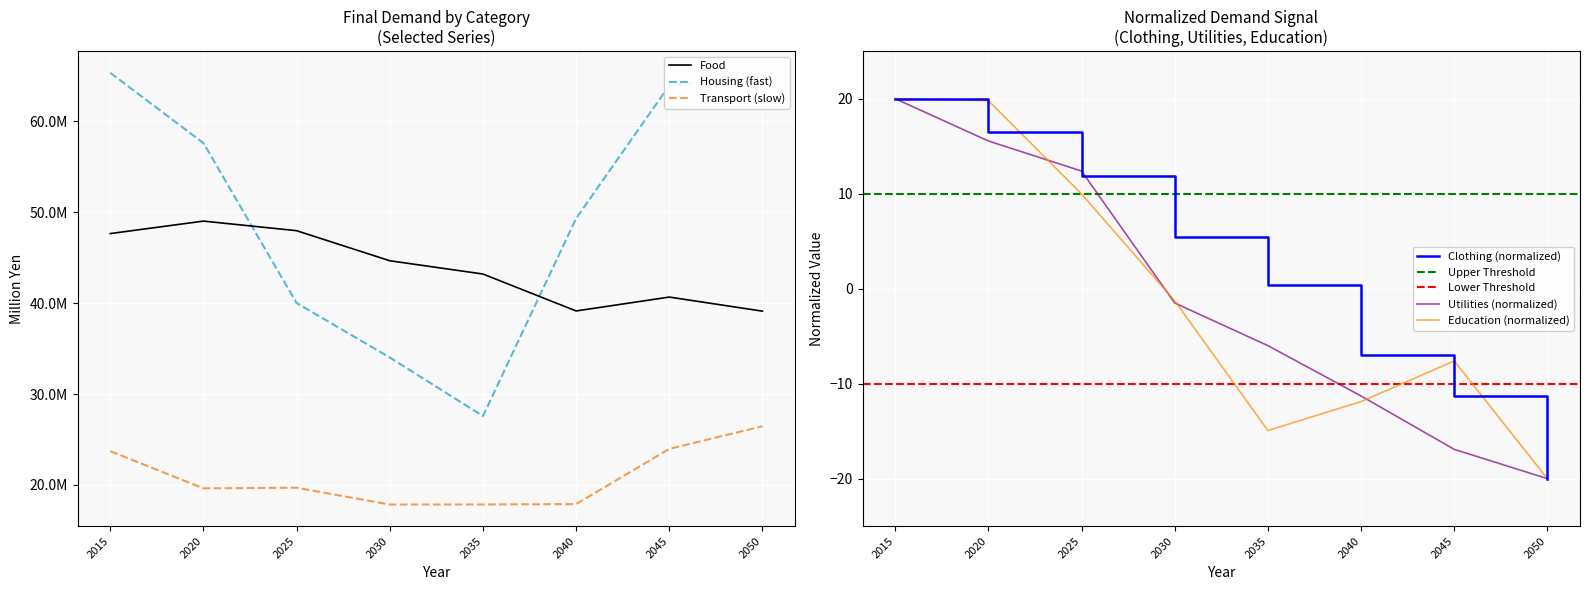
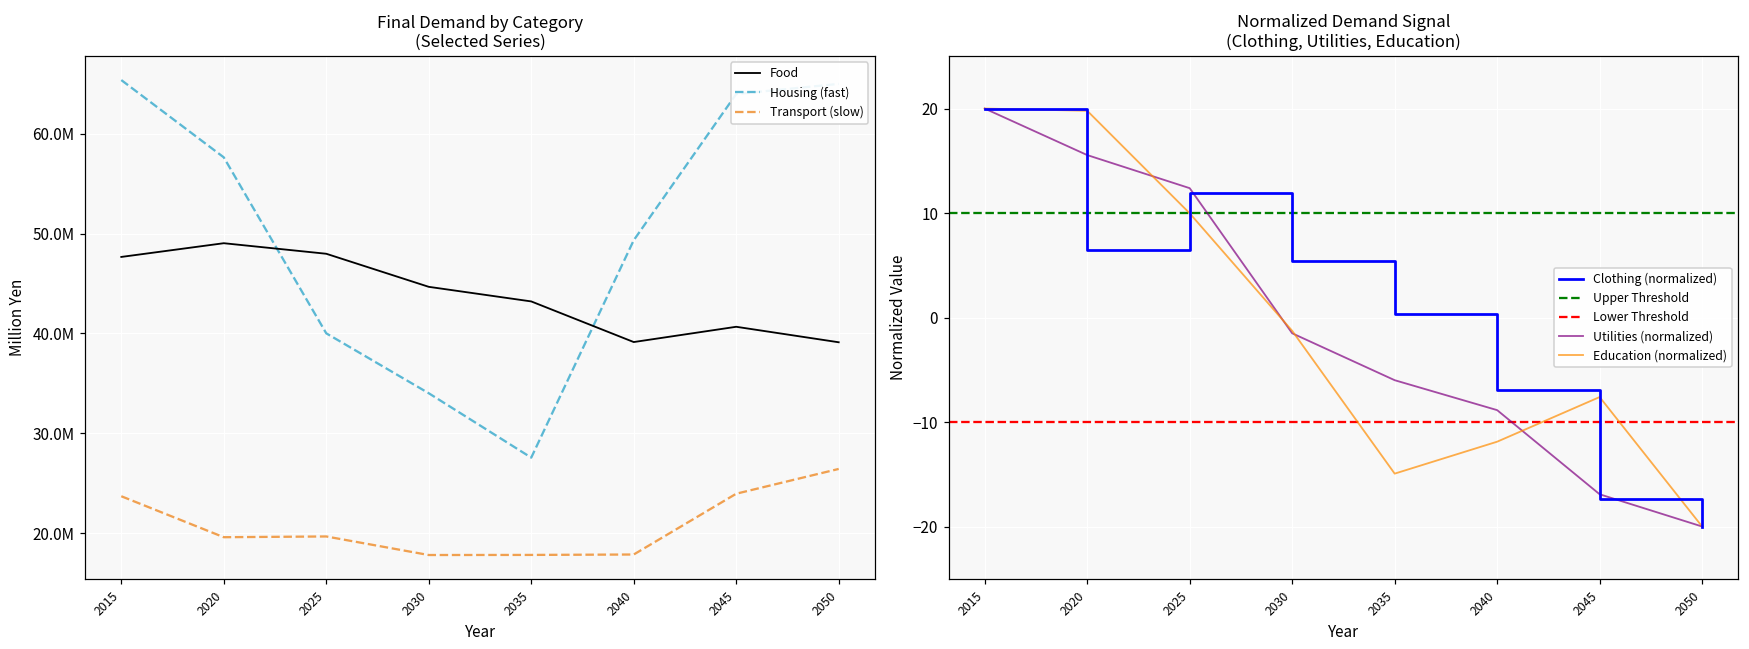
  {
    "Final Demand by Category (Selected Series)": {
      "Food": {
        "2015": 48000000,
        "2020": 49000000,
        "2025": 48000000,
        "2030": 45000000,
        "2035": 43000000,
        "2040": 39000000,
        "2045": 41000000,
        "2050": 39000000
      },
      "Housing (fast)": {
        "2015": 65000000,
        "2020": 58000000,
        "2025": 40000000,
        "2030": 34000000,
        "2035": 28000000,
        "2040": 49000000
      },
      "Transport (slow)": {
        "2015": 24000000,
        "2020": 20000000,
        "2025": 20000000,
        "2030": 18000000,
        "2035": 18000000,
        "2040": 18000000,
        "2045": 24000000,
        "2050": 26000000
      }
    },
    "Normalized Demand Signal (Clothing, Utilities, Education)": {
      "Clothing (normalized)": {
-       "2020": 17,
+       "2020": 6,
        "2025": 12,
        "2030": 5,
        "2035": 0,
        "2040": -7,
-       "2045": -11
+       "2045": -17
      },
      "Utilities (normalized)": {
        "2020": 16,
        "2025": 12,
        "2035": -6,
-       "2040": -11,
+       "2040": -9,
        "2045": -17
      },
      "Education (normalized)": {
        "2020": 20,
        "2025": 10,
        "2035": -15,
        "2040": -12,
        "2045": -8
      }
    }
  }
